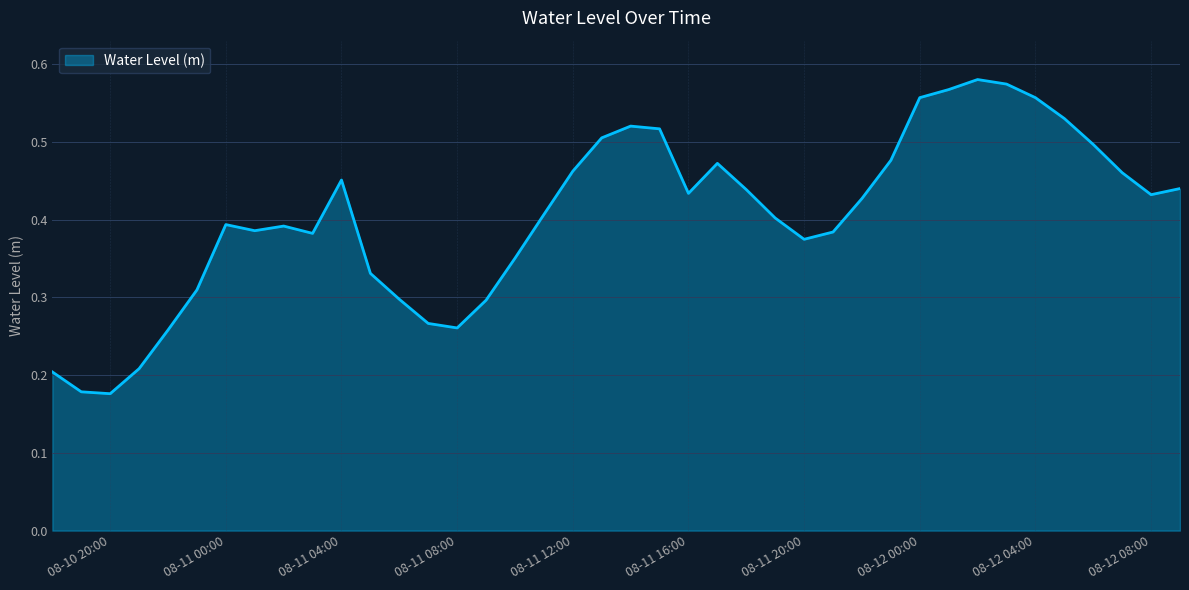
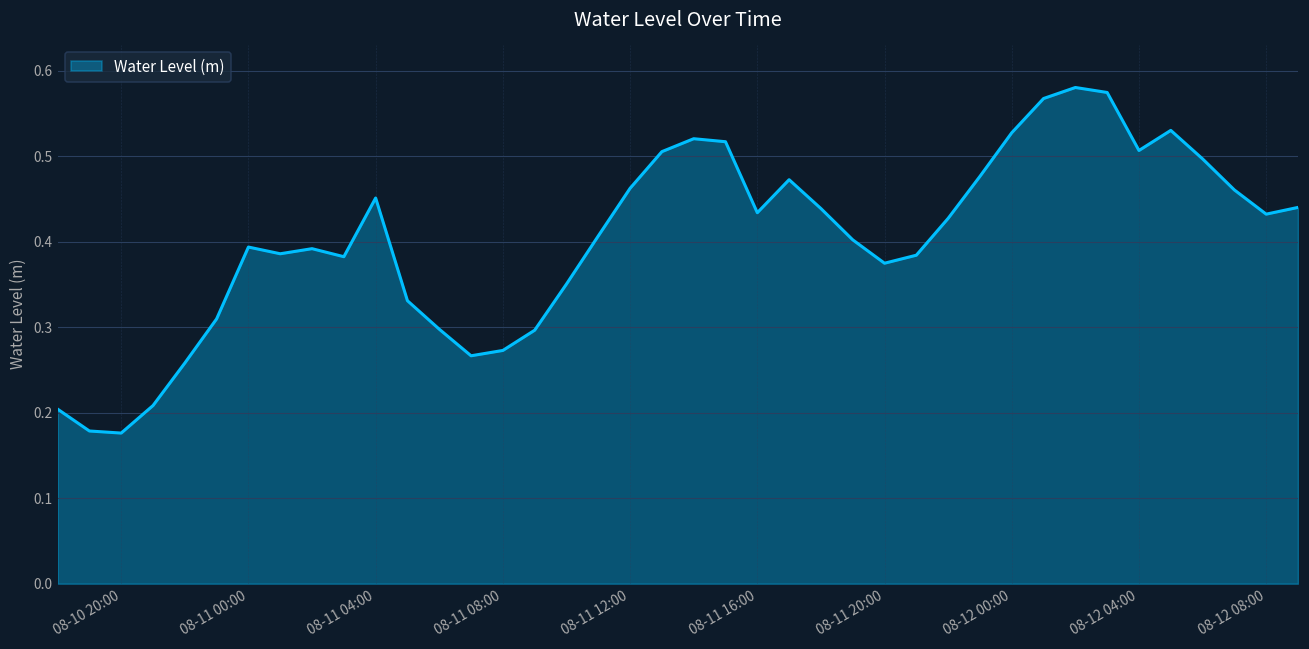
  {
    "08-10 20:00": 0.18,
    "08-11 00:00": 0.39,
    "08-11 04:00": 0.45,
-   "08-11 08:00": 0.26,
+   "08-11 08:00": 0.27,
    "08-11 12:00": 0.46,
    "08-11 16:00": 0.43,
    "08-11 20:00": 0.37,
-   "08-12 00:00": 0.56,
-   "08-12 04:00": 0.56,
+   "08-12 00:00": 0.53,
+   "08-12 04:00": 0.51,
    "08-12 08:00": 0.43
  }
